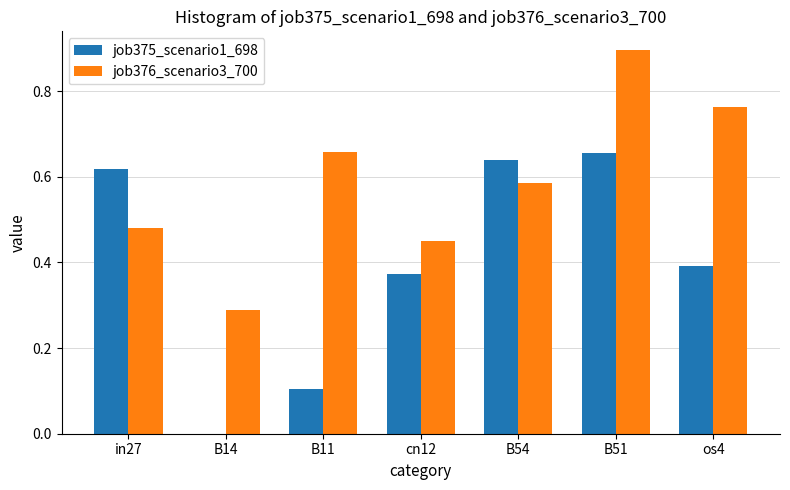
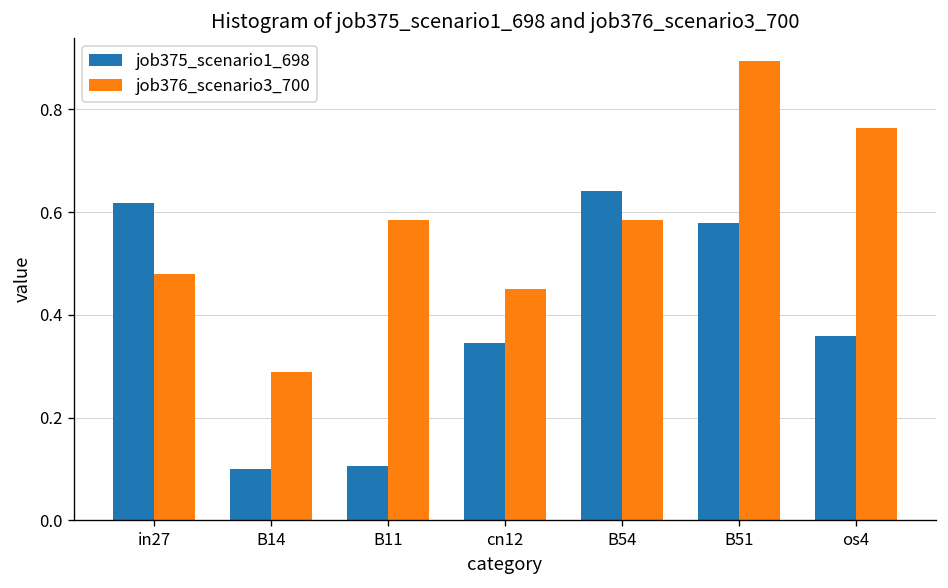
  {
    "job375_scenario1_698": {
      "in27": 0.62,
-     "B14": 0.0,
+     "B14": 0.1,
      "B11": 0.11,
-     "cn12": 0.37,
+     "cn12": 0.34,
      "B54": 0.64,
-     "B51": 0.66,
-     "os4": 0.39
+     "B51": 0.58,
+     "os4": 0.36
    },
    "job376_scenario3_700": {
      "in27": 0.48,
      "B14": 0.29,
-     "B11": 0.66,
+     "B11": 0.58,
      "cn12": 0.45,
      "B54": 0.58,
      "B51": 0.90,
      "os4": 0.76
    }
  }
